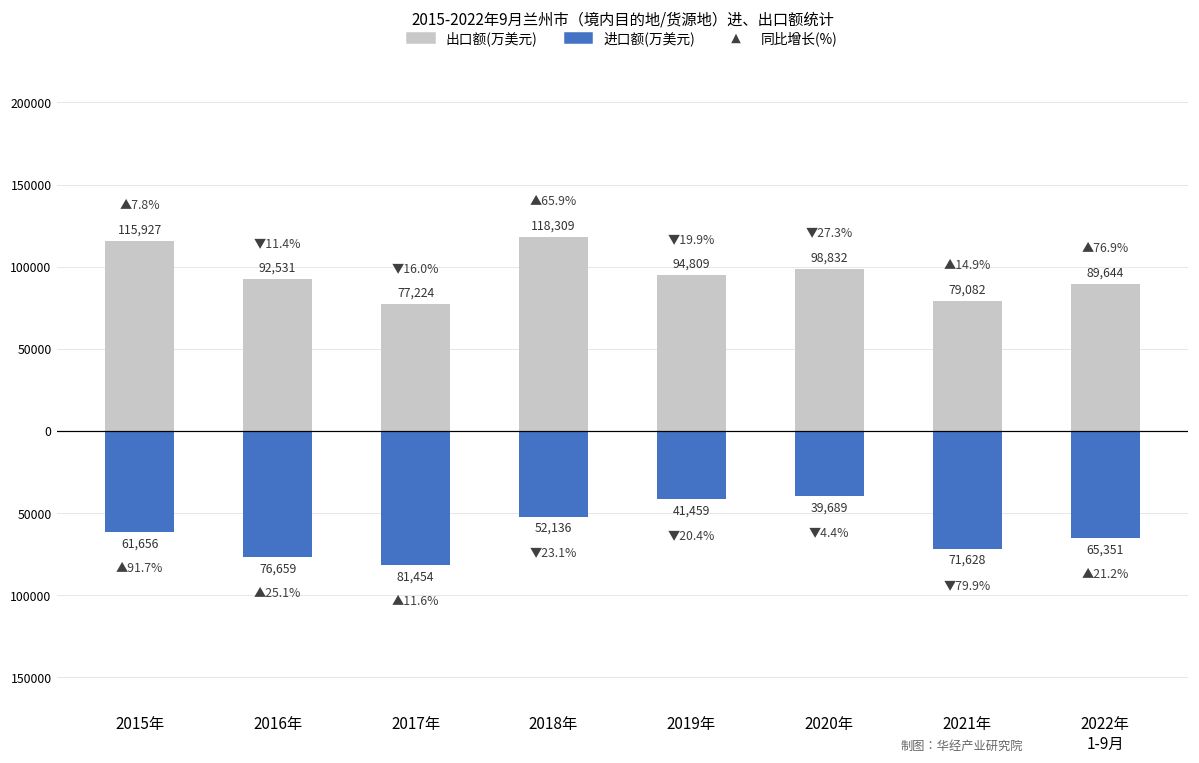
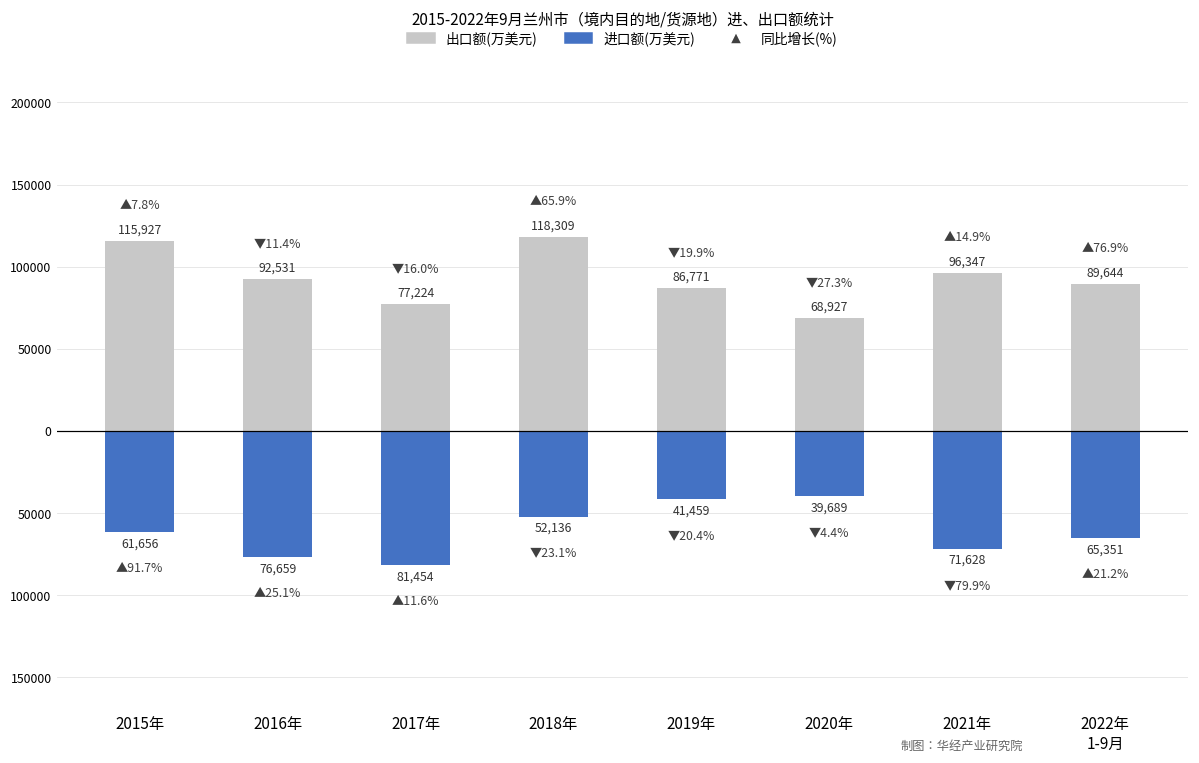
  {
    "出口额(万美元)": {
      "2015年": "115,927",
      "2016年": "92,531",
      "2017年": "77,224",
      "2018年": "118,309",
-     "2019年": "94,809",
-     "2020年": "98,832",
-     "2021年": "79,082",
+     "2019年": "86,771",
+     "2020年": "68,927",
+     "2021年": "96,347",
      "2022年 1-9月": "89,644"
    }
  }
